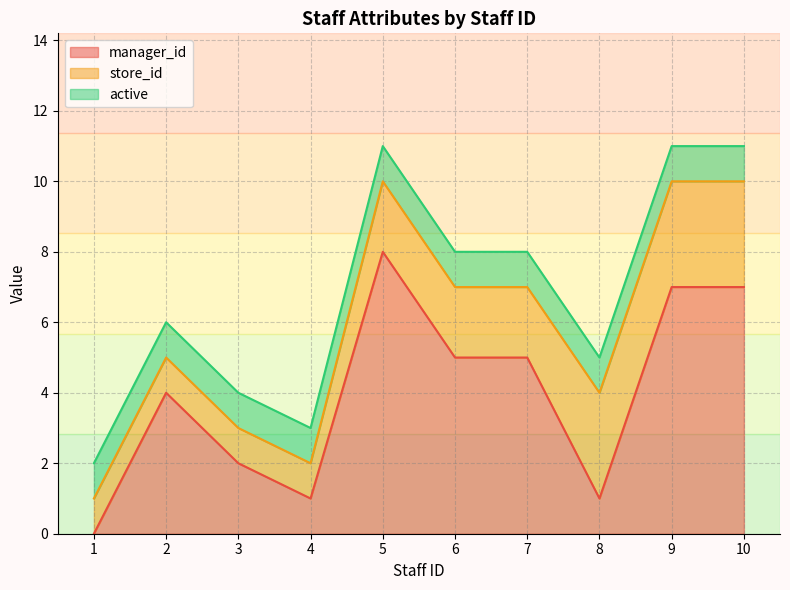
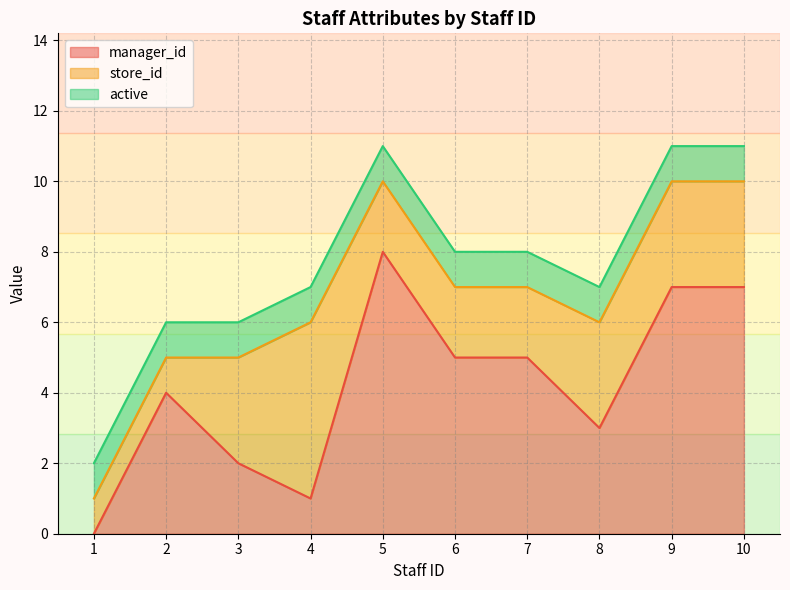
  {
    "manager_id": {
      "1": 0,
      "2": 4,
      "3": 2,
      "4": 1,
      "5": 8,
      "6": 5,
      "7": 5,
-     "8": 1,
+     "8": 3,
      "9": 7,
      "10": 7
    },
    "store_id": {
      "1": 1,
      "2": 5,
-     "3": 1,
-     "4": 1,
+     "3": 3,
+     "4": 5,
      "5": 10,
      "6": 7,
      "7": 7,
      "9": 10,
      "10": 10
    },
    "active": {
      "1": 1,
      "2": 1,
      "3": 1,
      "4": 1,
      "5": 1,
      "6": 1,
      "7": 1,
      "8": 1,
      "9": 1,
      "10": 1
    }
  }
